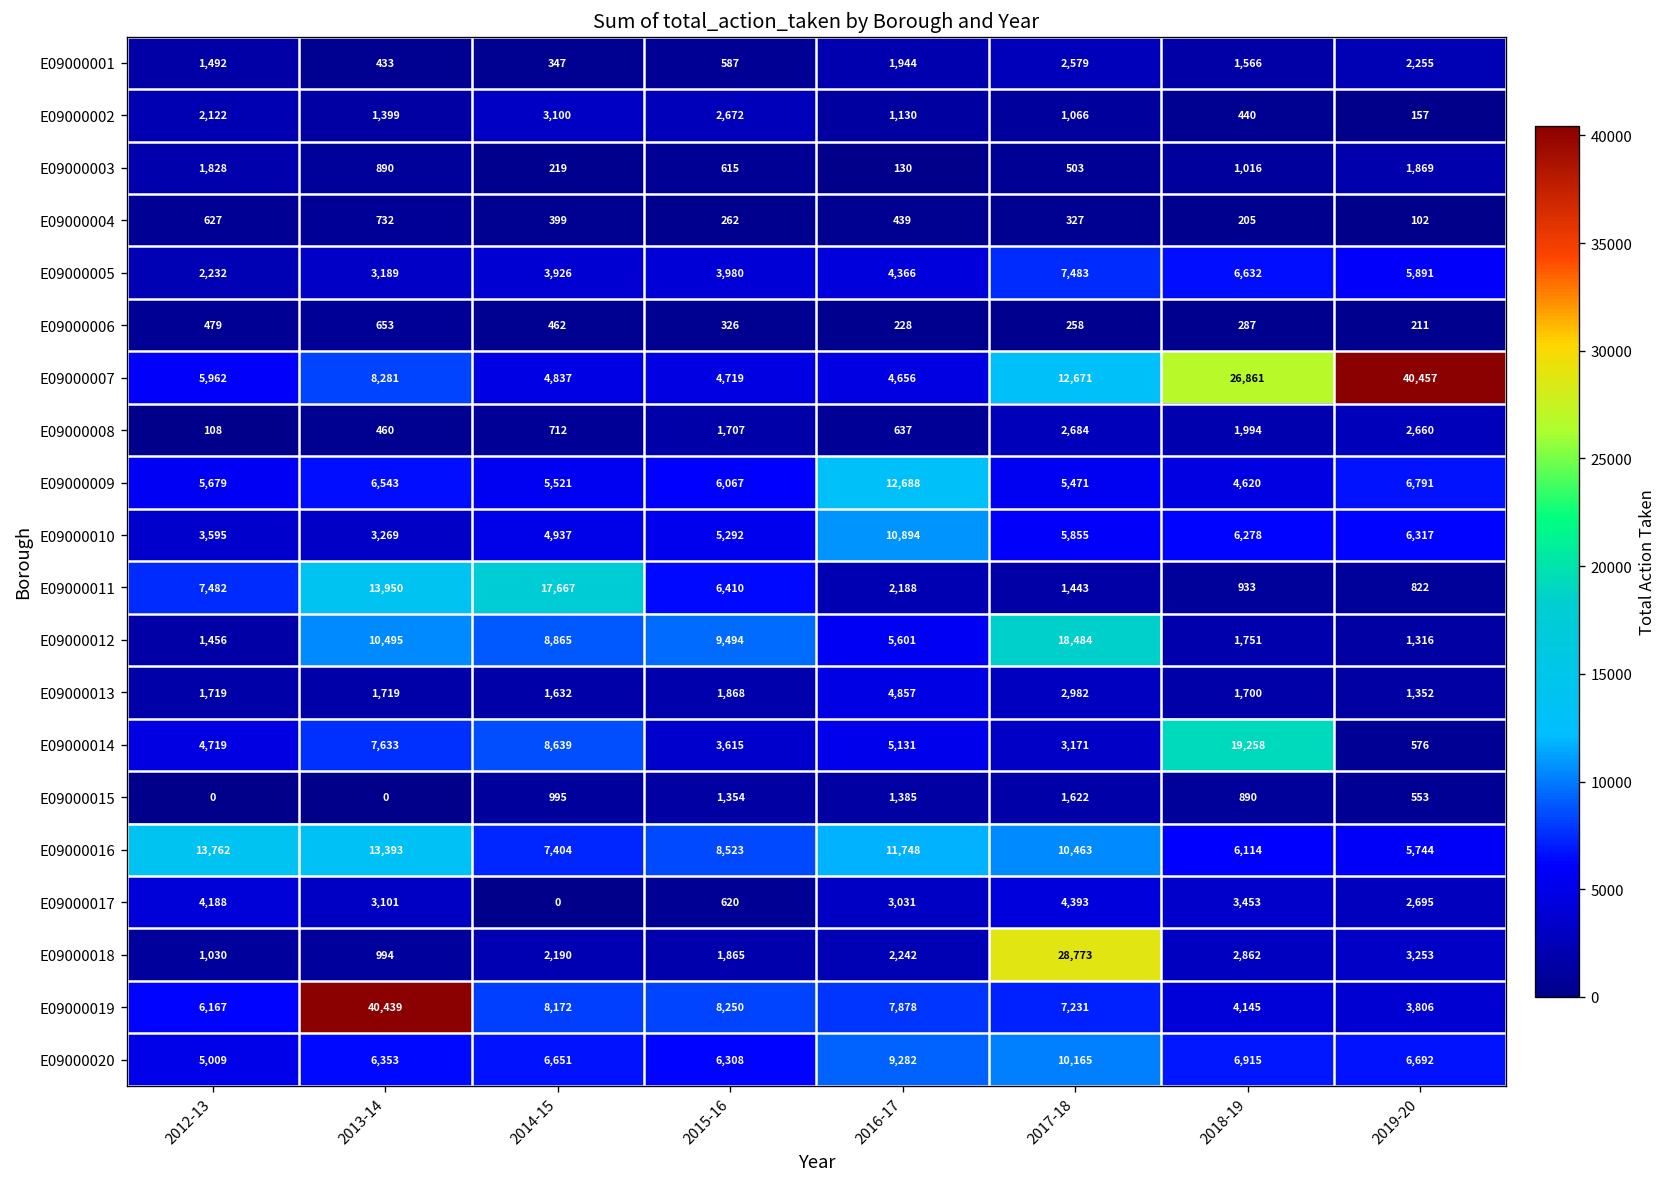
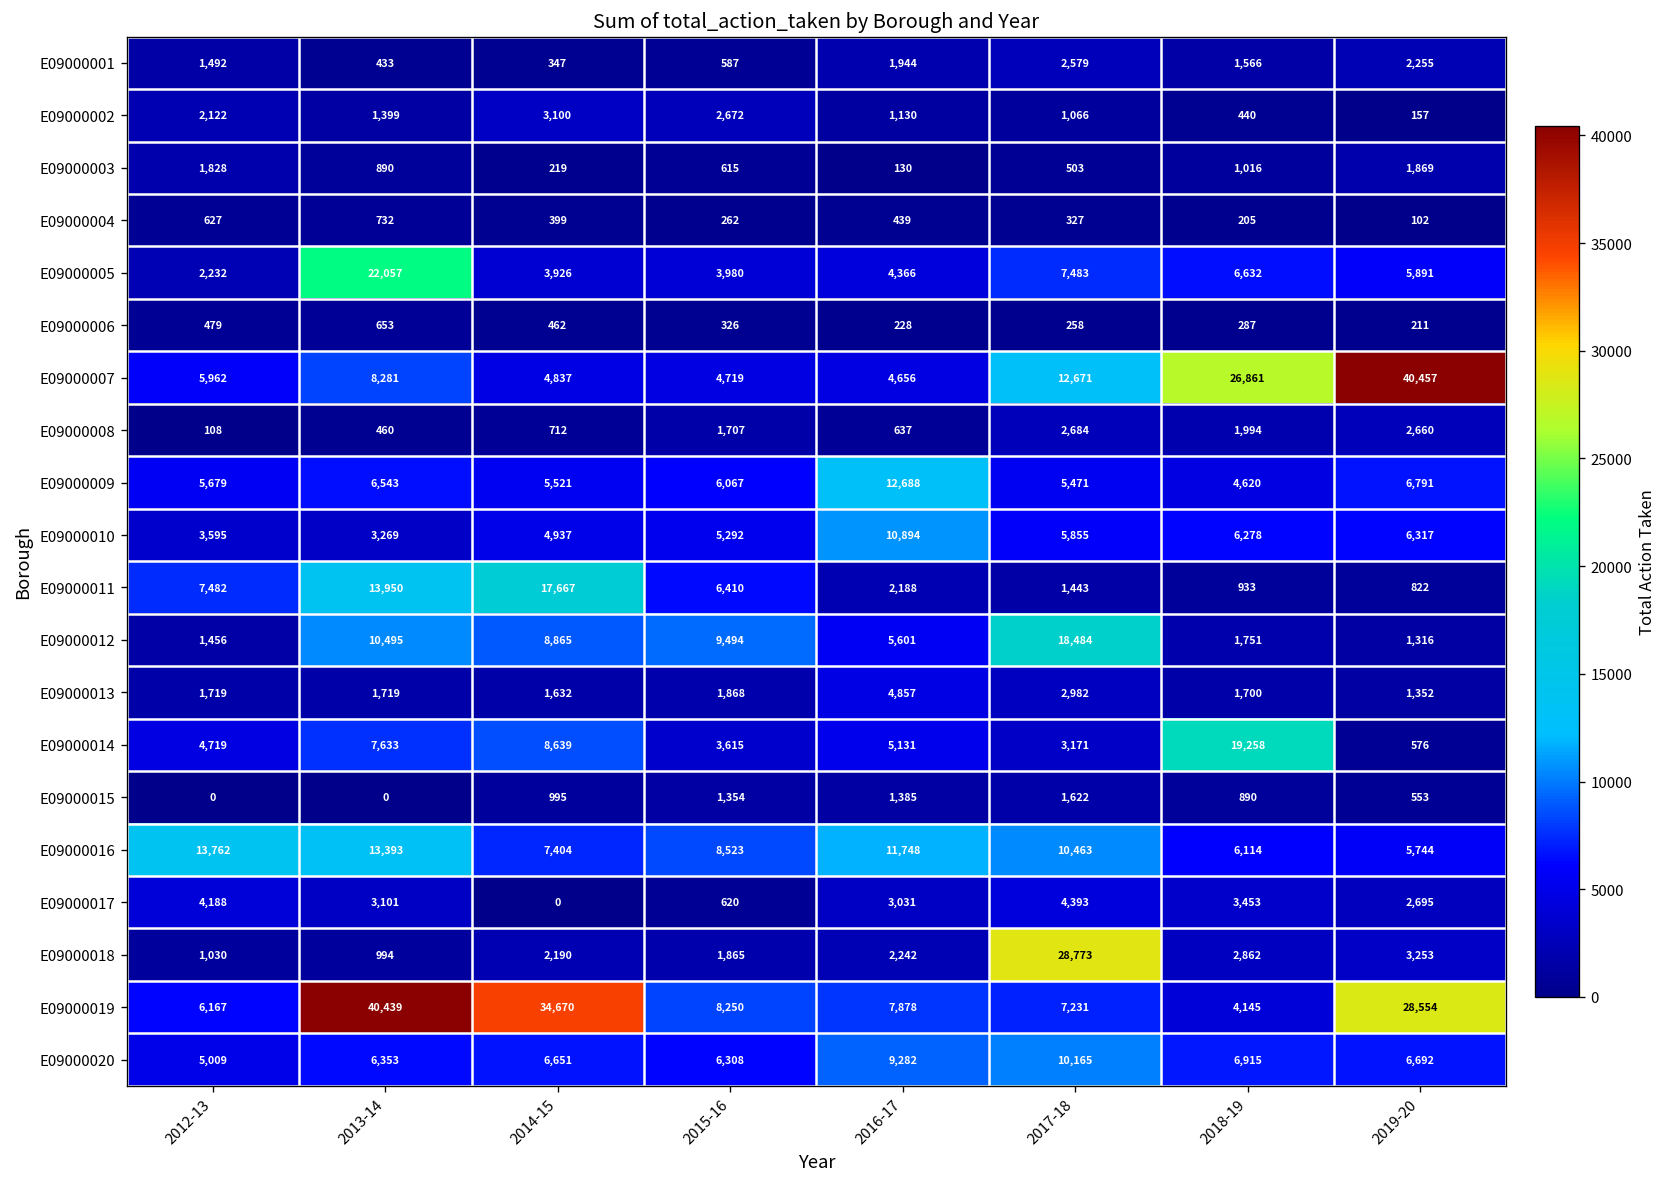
  {
    "E09000001": {
      "2012-13": "1,492",
      "2013-14": "433",
      "2014-15": "347",
      "2015-16": "587",
      "2016-17": "1,944",
      "2017-18": "2,579",
      "2018-19": "1,566",
      "2019-20": "2,255"
    },
    "E09000002": {
      "2012-13": "2,122",
      "2013-14": "1,399",
      "2014-15": "3,100",
      "2015-16": "2,672",
      "2016-17": "1,130",
      "2017-18": "1,066",
      "2018-19": "440",
      "2019-20": "157"
    },
    "E09000003": {
      "2012-13": "1,828",
      "2013-14": "890",
      "2014-15": "219",
      "2015-16": "615",
      "2016-17": "130",
      "2017-18": "503",
      "2018-19": "1,016",
      "2019-20": "1,869"
    },
    "E09000004": {
      "2012-13": "627",
      "2013-14": "732",
      "2014-15": "399",
      "2015-16": "262",
      "2016-17": "439",
      "2017-18": "327",
      "2018-19": "205",
      "2019-20": "102"
    },
    "E09000005": {
      "2012-13": "2,232",
-     "2013-14": "3,189",
+     "2013-14": "22,057",
      "2014-15": "3,926",
      "2015-16": "3,980",
      "2016-17": "4,366",
      "2017-18": "7,483",
      "2018-19": "6,632",
      "2019-20": "5,891"
    },
    "E09000006": {
      "2012-13": "479",
      "2013-14": "653",
      "2014-15": "462",
      "2015-16": "326",
      "2016-17": "228",
      "2017-18": "258",
      "2018-19": "287",
      "2019-20": "211"
    },
    "E09000007": {
      "2012-13": "5,962",
      "2013-14": "8,281",
      "2014-15": "4,837",
      "2015-16": "4,719",
      "2016-17": "4,656",
      "2017-18": "12,671",
      "2018-19": "26,861",
      "2019-20": "40,457"
    },
    "E09000008": {
      "2012-13": "108",
      "2013-14": "460",
      "2014-15": "712",
      "2015-16": "1,707",
      "2016-17": "637",
      "2017-18": "2,684",
      "2018-19": "1,994",
      "2019-20": "2,660"
    },
    "E09000009": {
      "2012-13": "5,679",
      "2013-14": "6,543",
      "2014-15": "5,521",
      "2015-16": "6,067",
      "2016-17": "12,688",
      "2017-18": "5,471",
      "2018-19": "4,620",
      "2019-20": "6,791"
    },
    "E09000010": {
      "2012-13": "3,595",
      "2013-14": "3,269",
      "2014-15": "4,937",
      "2015-16": "5,292",
      "2016-17": "10,894",
      "2017-18": "5,855",
      "2018-19": "6,278",
      "2019-20": "6,317"
    },
    "E09000011": {
      "2012-13": "7,482",
      "2013-14": "13,950",
      "2014-15": "17,667",
      "2015-16": "6,410",
      "2016-17": "2,188",
      "2017-18": "1,443",
      "2018-19": "933",
      "2019-20": "822"
    },
    "E09000012": {
      "2012-13": "1,456",
      "2013-14": "10,495",
      "2014-15": "8,865",
      "2015-16": "9,494",
      "2016-17": "5,601",
      "2017-18": "18,484",
      "2018-19": "1,751",
      "2019-20": "1,316"
    },
    "E09000013": {
      "2012-13": "1,719",
      "2013-14": "1,719",
      "2014-15": "1,632",
      "2015-16": "1,868",
      "2016-17": "4,857",
      "2017-18": "2,982",
      "2018-19": "1,700",
      "2019-20": "1,352"
    },
    "E09000014": {
      "2012-13": "4,719",
      "2013-14": "7,633",
      "2014-15": "8,639",
      "2015-16": "3,615",
      "2016-17": "5,131",
      "2017-18": "3,171",
      "2018-19": "19,258",
      "2019-20": "576"
    },
    "E09000015": {
      "2012-13": "0",
      "2013-14": "0",
      "2014-15": "995",
      "2015-16": "1,354",
      "2016-17": "1,385",
      "2017-18": "1,622",
      "2018-19": "890",
      "2019-20": "553"
    },
    "E09000016": {
      "2012-13": "13,762",
      "2013-14": "13,393",
      "2014-15": "7,404",
      "2015-16": "8,523",
      "2016-17": "11,748",
      "2017-18": "10,463",
      "2018-19": "6,114",
      "2019-20": "5,744"
    },
    "E09000017": {
      "2012-13": "4,188",
      "2013-14": "3,101",
      "2014-15": "0",
      "2015-16": "620",
      "2016-17": "3,031",
      "2017-18": "4,393",
      "2018-19": "3,453",
      "2019-20": "2,695"
    },
    "E09000018": {
      "2012-13": "1,030",
      "2013-14": "994",
      "2014-15": "2,190",
      "2015-16": "1,865",
      "2016-17": "2,242",
      "2017-18": "28,773",
      "2018-19": "2,862",
      "2019-20": "3,253"
    },
    "E09000019": {
      "2012-13": "6,167",
      "2013-14": "40,439",
-     "2014-15": "8,172",
+     "2014-15": "34,670",
      "2015-16": "8,250",
      "2016-17": "7,878",
      "2017-18": "7,231",
      "2018-19": "4,145",
-     "2019-20": "3,806"
+     "2019-20": "28,554"
    },
    "E09000020": {
      "2012-13": "5,009",
      "2013-14": "6,353",
      "2014-15": "6,651",
      "2015-16": "6,308",
      "2016-17": "9,282",
      "2017-18": "10,165",
      "2018-19": "6,915",
      "2019-20": "6,692"
    }
  }
